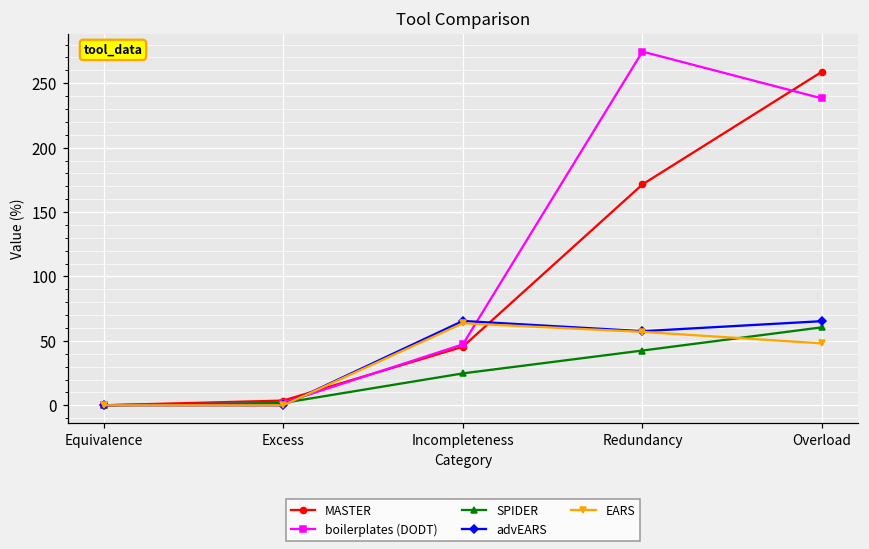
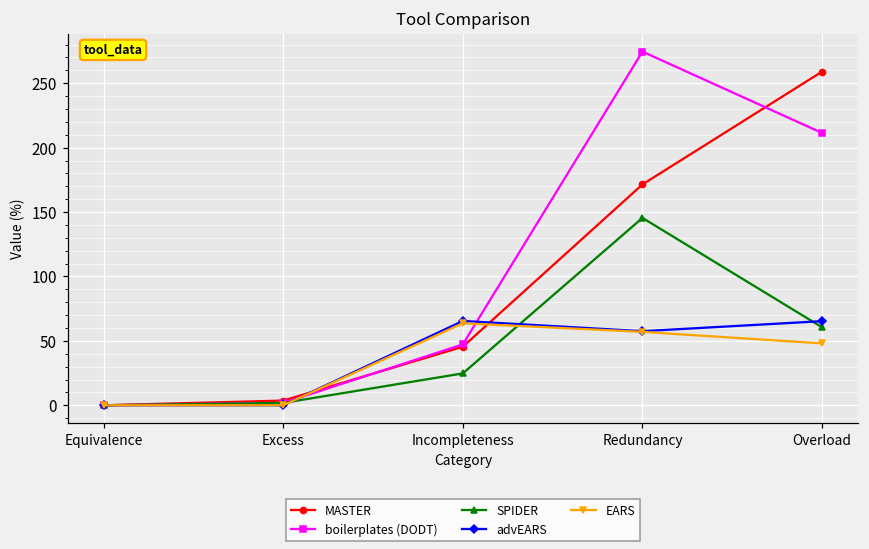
  {
    "MASTER": {
      "Redundancy": 171,
      "Overload": 259
    },
    "boilerplates (DODT)": {
      "Redundancy": 275,
-     "Overload": 238
+     "Overload": 211
    },
    "SPIDER": {
      "Incompleteness": 25,
-     "Redundancy": 42,
+     "Redundancy": 145,
      "Overload": 61
    },
    "advEARS": {
      "Overload": 65
    },
    "EARS": {
      "Overload": 48
    }
  }
